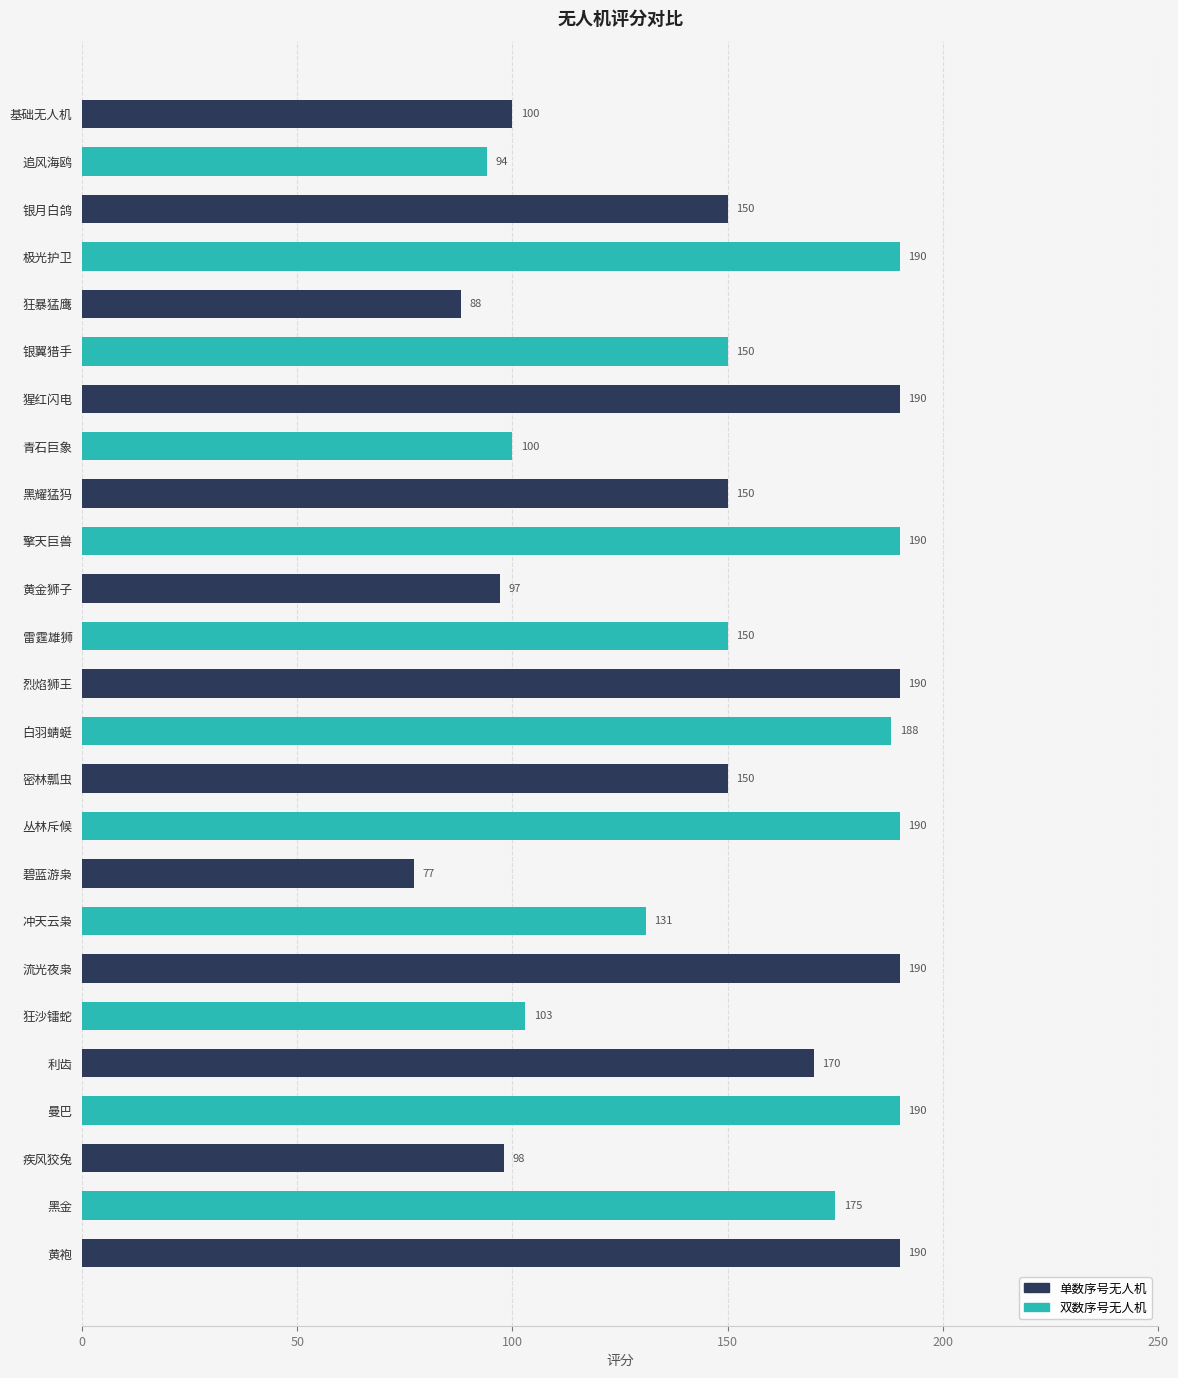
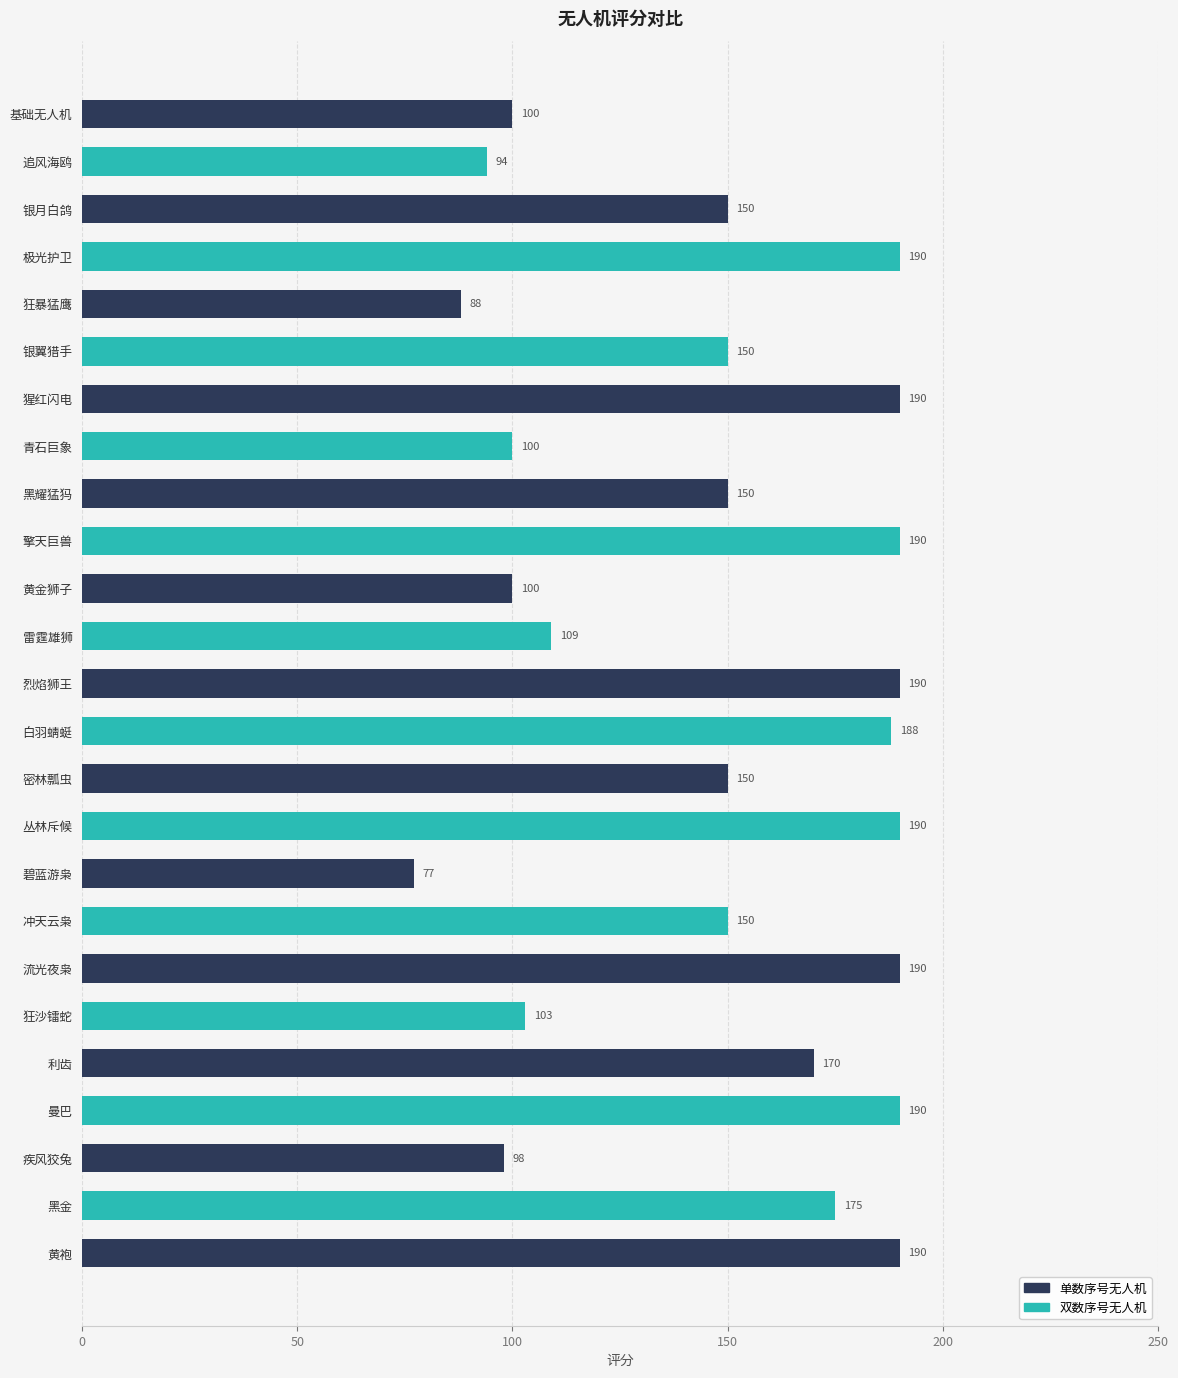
  {
    "基础无人机": 100,
    "追风海鸥": 94,
    "银月白鸽": 150,
    "极光护卫": 190,
    "狂暴猛鹰": 88,
    "银翼猎手": 150,
    "猩红闪电": 190,
    "青石巨象": 100,
    "黑耀猛犸": 150,
    "擎天巨兽": 190,
-   "黄金狮子": 97,
-   "雷霆雄狮": 150,
+   "黄金狮子": 100,
+   "雷霆雄狮": 109,
    "烈焰狮王": 190,
    "白羽蜻蜓": 188,
    "密林瓢虫": 150,
    "丛林斥候": 190,
    "碧蓝游枭": 77,
-   "冲天云枭": 131,
+   "冲天云枭": 150,
    "流光夜枭": 190,
    "狂沙镭蛇": 103,
    "利齿": 170,
    "曼巴": 190,
    "疾风狡兔": 98,
    "黑金": 175,
    "黄袍": 190
  }
